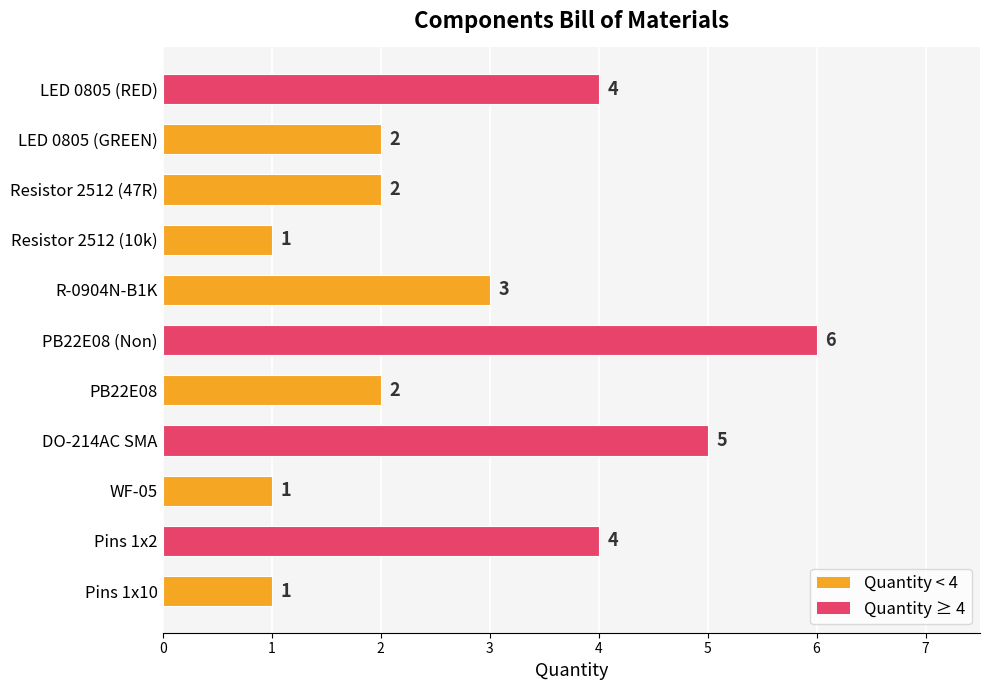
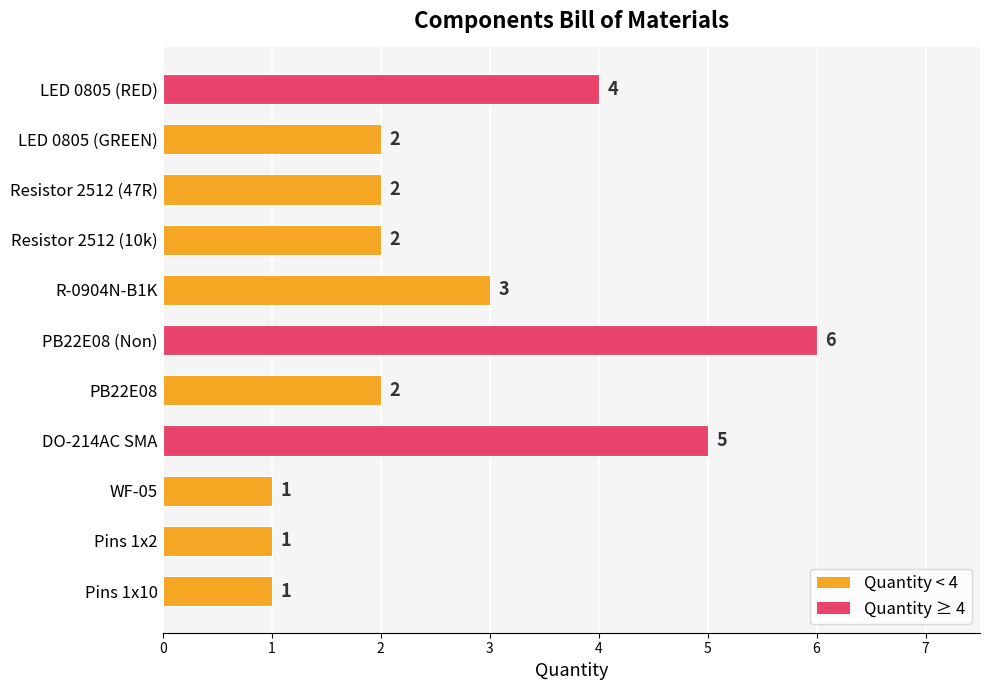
  {
    "LED 0805 (RED)": 4,
    "LED 0805 (GREEN)": 2,
    "Resistor 2512 (47R)": 2,
-   "Resistor 2512 (10k)": 1,
+   "Resistor 2512 (10k)": 2,
    "R-0904N-B1K": 3,
    "PB22E08 (Non)": 6,
    "PB22E08": 2,
    "DO-214AC SMA": 5,
    "WF-05": 1,
-   "Pins 1x2": 4,
+   "Pins 1x2": 1,
    "Pins 1x10": 1
  }
